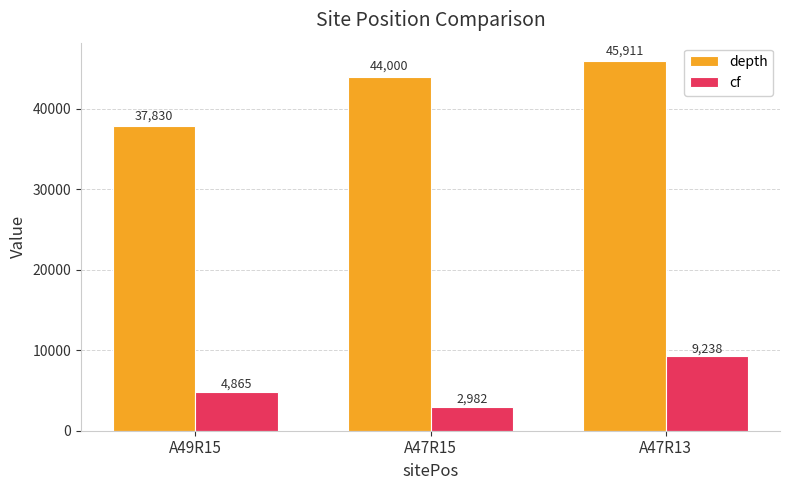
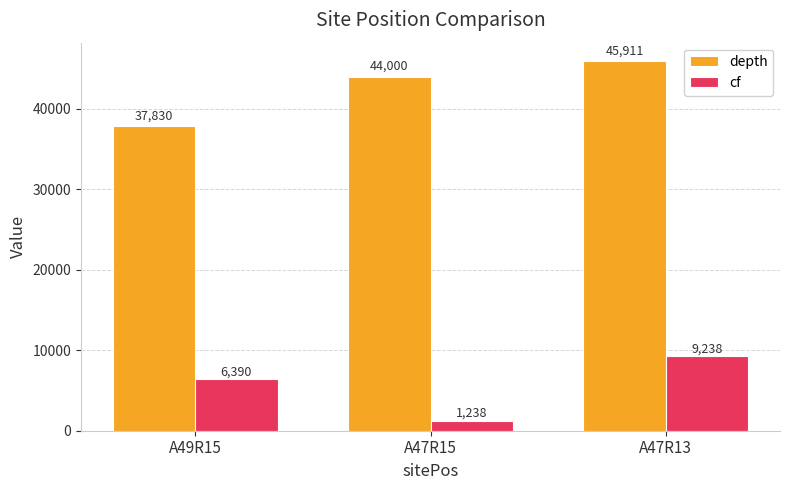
  {
    "depth": {
      "A49R15": "37,830",
      "A47R15": "44,000",
      "A47R13": "45,911"
    },
    "cf": {
-     "A49R15": "4,865",
-     "A47R15": "2,982",
+     "A49R15": "6,390",
+     "A47R15": "1,238",
      "A47R13": "9,238"
    }
  }
